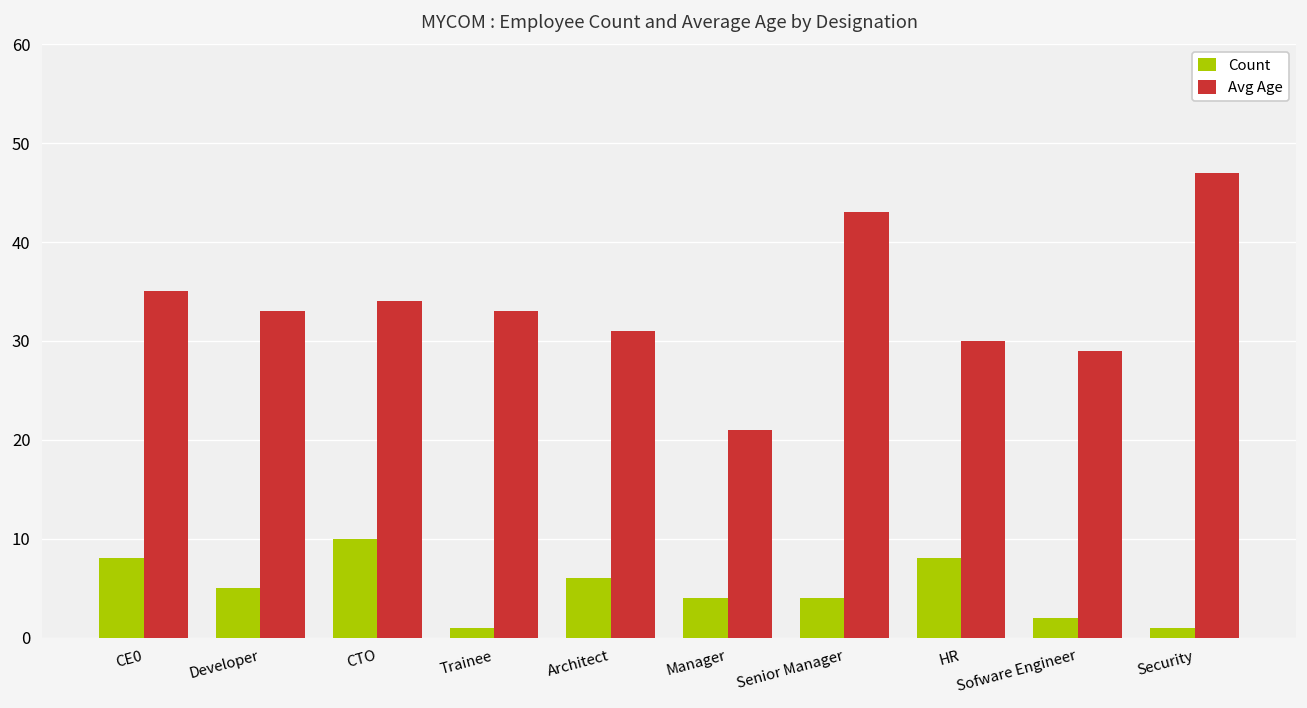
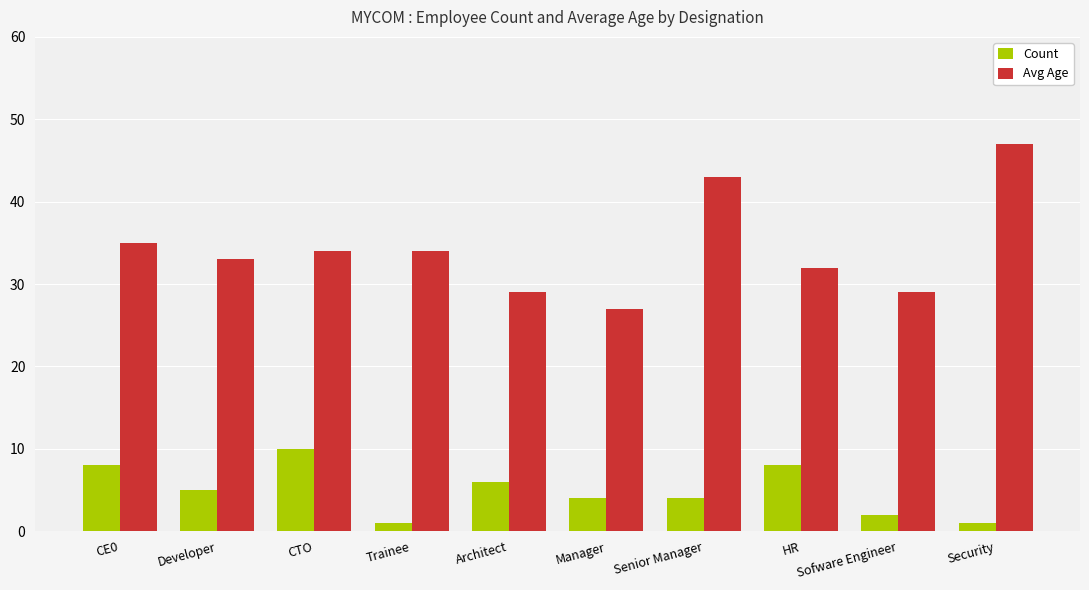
  {
    "Count": {
      "CE0": 8,
      "Developer": 5,
      "CTO": 10,
      "Trainee": 1,
      "Architect": 6,
      "Manager": 4,
      "Senior Manager": 4,
      "HR": 8,
      "Sofware Engineer": 2,
      "Security": 1
    },
    "Avg Age": {
      "CE0": 35,
      "Developer": 33,
      "CTO": 34,
-     "Trainee": 33,
-     "Architect": 31,
-     "Manager": 21,
+     "Trainee": 34,
+     "Architect": 29,
+     "Manager": 27,
      "Senior Manager": 43,
-     "HR": 30,
+     "HR": 32,
      "Sofware Engineer": 29,
      "Security": 47
    }
  }
